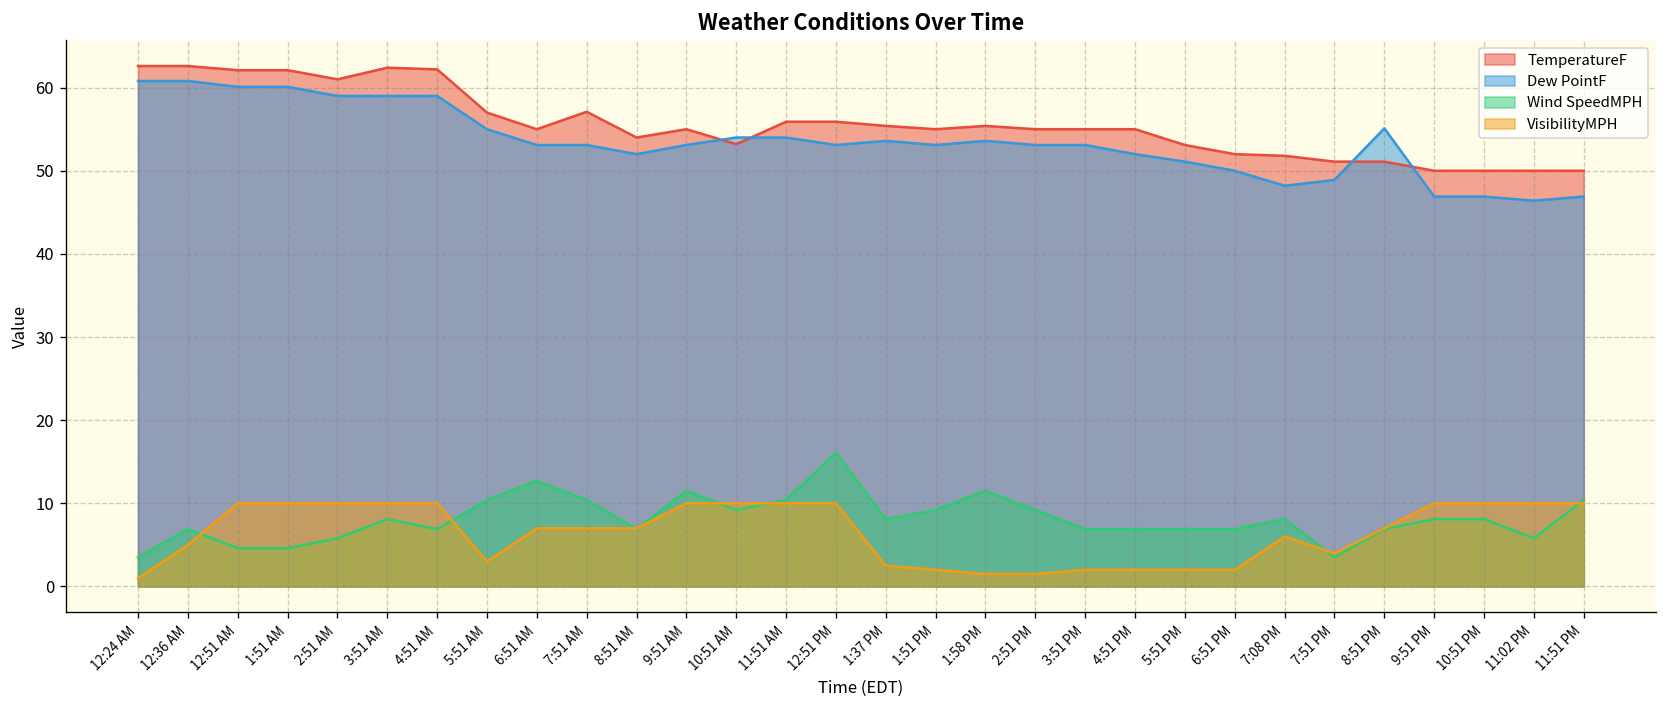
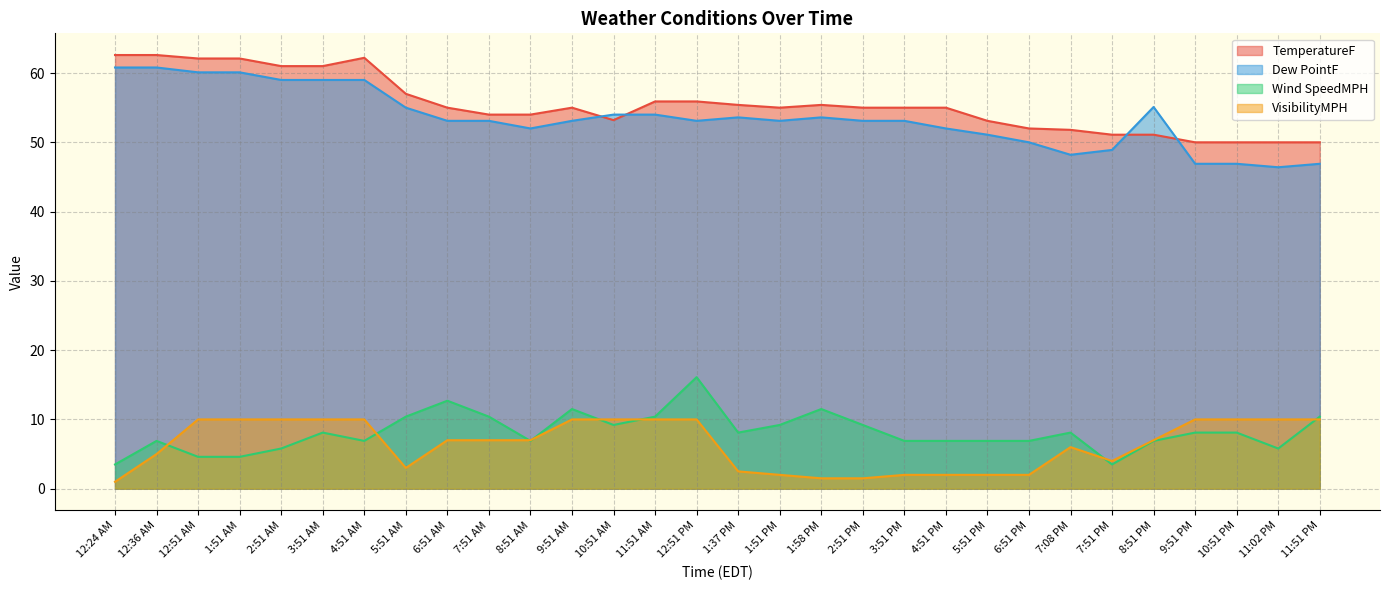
  {
    "TemperatureF": {
      "12:24 AM": 63,
      "12:36 AM": 63,
      "12:51 AM": 62,
      "1:51 AM": 62,
      "2:51 AM": 61,
-     "3:51 AM": 62,
+     "3:51 AM": 61,
      "4:51 AM": 62,
      "5:51 AM": 57,
      "6:51 AM": 55,
-     "7:51 AM": 57,
+     "7:51 AM": 54,
      "8:51 AM": 54,
      "9:51 AM": 55,
      "10:51 AM": 53,
      "11:51 AM": 56,
      "12:51 PM": 56,
      "1:37 PM": 55,
      "1:51 PM": 55,
      "1:58 PM": 55,
      "2:51 PM": 55,
      "3:51 PM": 55,
      "4:51 PM": 55,
      "5:51 PM": 53,
      "6:51 PM": 52,
      "7:08 PM": 52,
      "7:51 PM": 51,
      "8:51 PM": 51,
      "9:51 PM": 50,
      "10:51 PM": 50,
      "11:02 PM": 50,
      "11:51 PM": 50
    },
    "Dew PointF": {
      "12:24 AM": 61,
      "12:36 AM": 61,
      "12:51 AM": 60,
      "1:51 AM": 60,
      "2:51 AM": 59,
      "3:51 AM": 59,
      "4:51 AM": 59,
      "5:51 AM": 55,
      "6:51 AM": 53,
      "7:51 AM": 53,
      "8:51 AM": 52,
      "9:51 AM": 53,
      "10:51 AM": 54,
      "11:51 AM": 54,
      "12:51 PM": 53,
      "1:37 PM": 54,
      "1:51 PM": 53,
      "1:58 PM": 54,
      "2:51 PM": 53,
      "3:51 PM": 53,
      "4:51 PM": 52,
      "5:51 PM": 51,
      "6:51 PM": 50,
      "7:08 PM": 48,
      "7:51 PM": 49,
      "8:51 PM": 55,
      "9:51 PM": 47,
      "10:51 PM": 47,
      "11:02 PM": 46,
      "11:51 PM": 47
    },
    "Wind SpeedMPH": {
      "12:24 AM": 4,
      "12:36 AM": 7,
      "12:51 AM": 5,
      "1:51 AM": 5,
      "2:51 AM": 6,
      "3:51 AM": 8,
      "4:51 AM": 7,
      "5:51 AM": 10,
      "6:51 AM": 13,
      "7:51 AM": 10,
      "9:51 AM": 12,
      "10:51 AM": 9,
      "11:51 AM": 10,
      "12:51 PM": 16,
      "1:37 PM": 8,
      "1:51 PM": 9,
      "1:58 PM": 12,
      "2:51 PM": 9,
      "3:51 PM": 7,
      "4:51 PM": 7,
      "5:51 PM": 7,
      "6:51 PM": 7,
      "7:08 PM": 8,
      "7:51 PM": 4,
      "9:51 PM": 8,
      "10:51 PM": 8,
      "11:02 PM": 6,
      "11:51 PM": 10
    },
    "VisibilityMPH": {
      "12:24 AM": 1,
      "12:36 AM": 5,
      "12:51 AM": 10,
      "1:51 AM": 10,
      "2:51 AM": 10,
      "3:51 AM": 10,
      "4:51 AM": 10,
      "5:51 AM": 3,
      "6:51 AM": 7,
      "7:51 AM": 7,
      "9:51 AM": 10,
      "10:51 AM": 10,
      "11:51 AM": 10,
      "12:51 PM": 10,
      "1:37 PM": 3,
      "1:51 PM": 2,
      "1:58 PM": 2,
      "2:51 PM": 2,
      "3:51 PM": 2,
      "4:51 PM": 2,
      "5:51 PM": 2,
      "6:51 PM": 2,
      "7:08 PM": 6,
      "7:51 PM": 4,
      "9:51 PM": 10,
      "10:51 PM": 10,
      "11:02 PM": 10,
      "11:51 PM": 10
    }
  }
